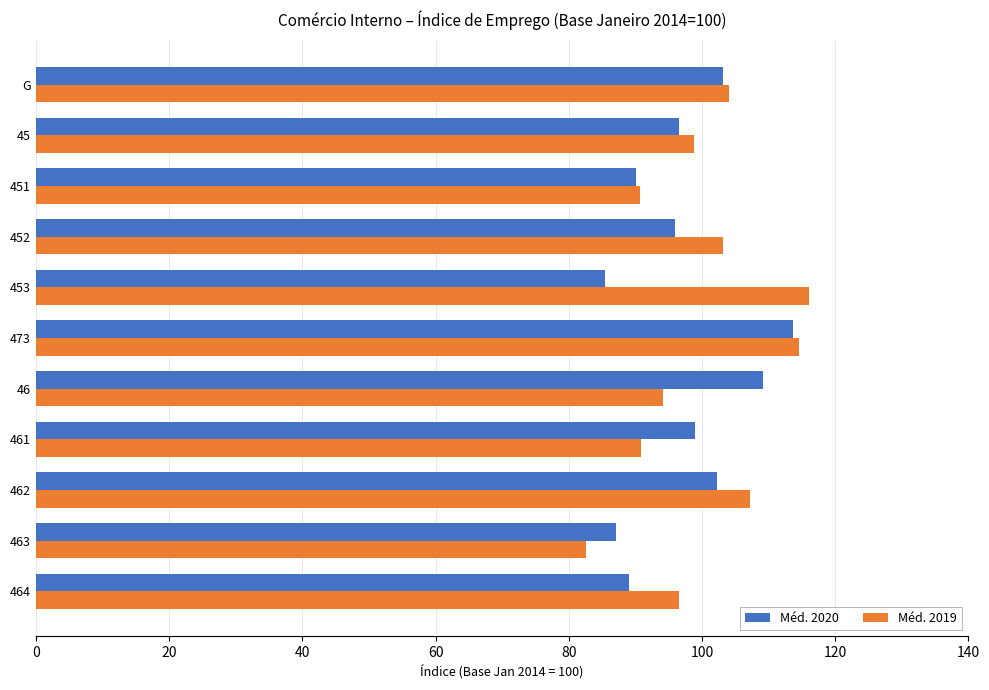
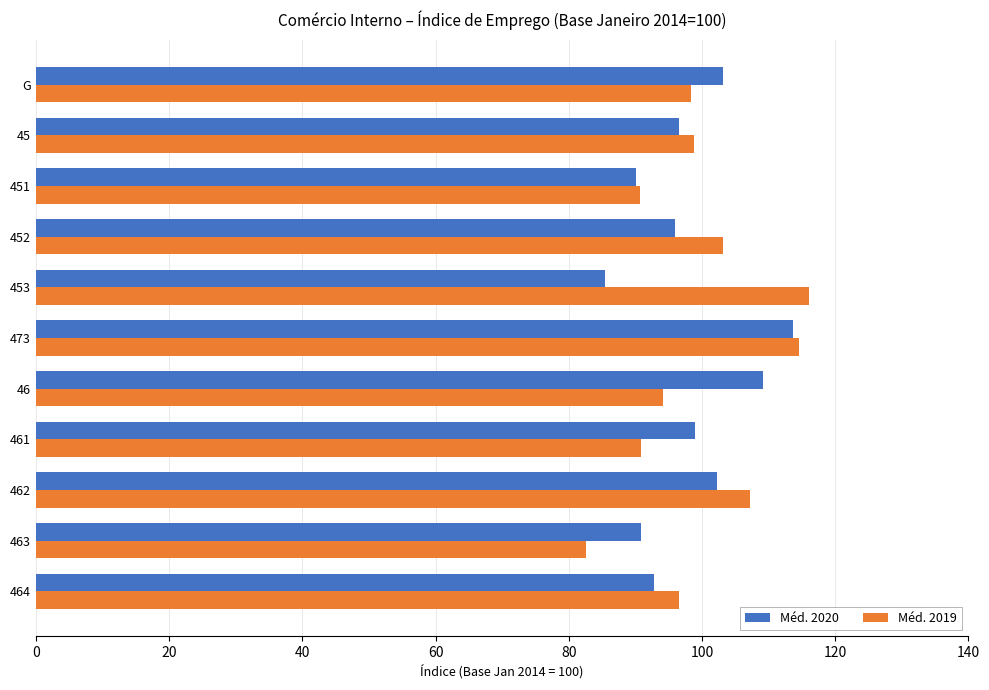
  {
    "Méd. 2020": {
      "G": 103,
      "45": 97,
      "451": 90,
      "452": 96,
      "453": 86,
      "473": 114,
      "46": 109,
      "461": 99,
      "462": 102,
-     "463": 87,
-     "464": 89
+     "463": 91,
+     "464": 93
    },
    "Méd. 2019": {
-     "G": 104,
+     "G": 98,
      "45": 99,
      "451": 91,
      "452": 103,
      "453": 116,
      "473": 115,
      "46": 94,
      "461": 91,
      "462": 107,
      "463": 83,
      "464": 97
    }
  }
